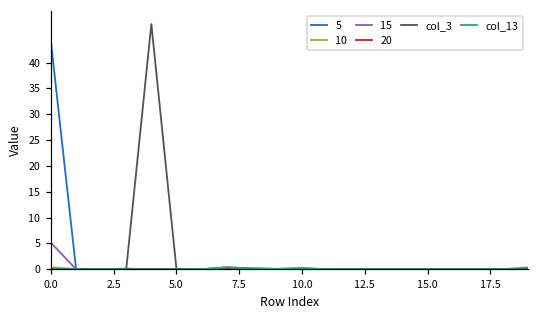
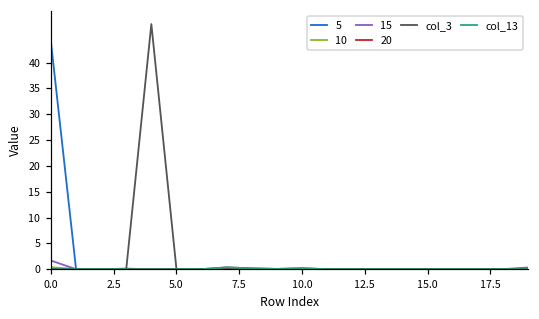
  {
    "5": {
      "0.0": 44
    },
    "15": {
-     "0.0": 5
+     "0.0": 2
    }
  }
